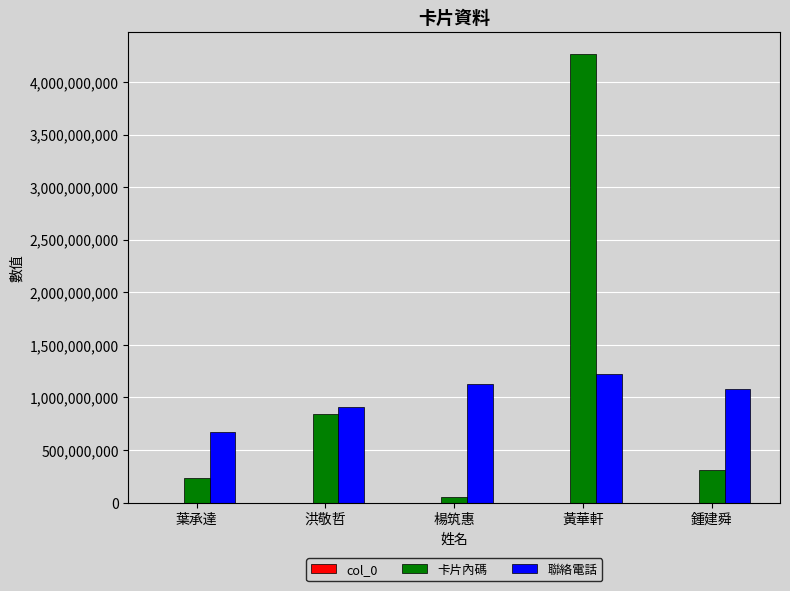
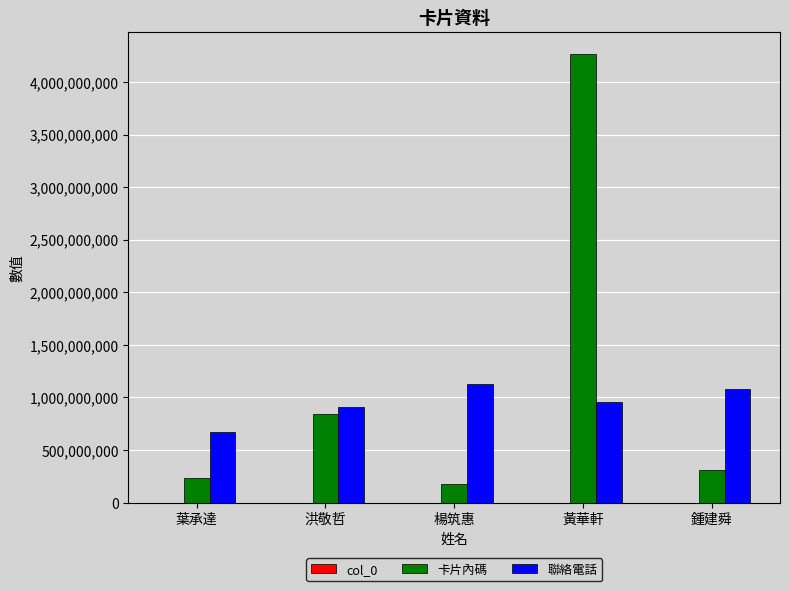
  {
    "卡片內碼": {
      "葉承達": "230,000,000",
      "洪敬哲": "850,000,000",
-     "楊筑惠": "60,000,000",
+     "楊筑惠": "170,000,000",
      "黃華軒": "4,260,000,000",
      "鍾建舜": "310,000,000"
    },
    "聯絡電話": {
      "葉承達": "680,000,000",
      "洪敬哲": "910,000,000",
      "楊筑惠": "1,130,000,000",
-     "黃華軒": "1,220,000,000",
+     "黃華軒": "950,000,000",
      "鍾建舜": "1,080,000,000"
    }
  }
